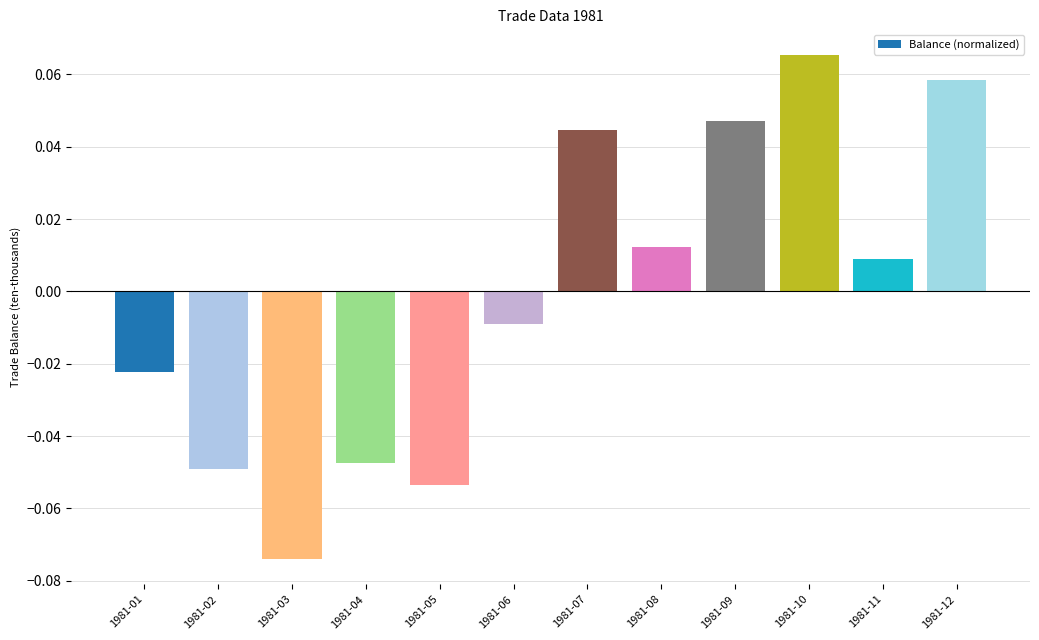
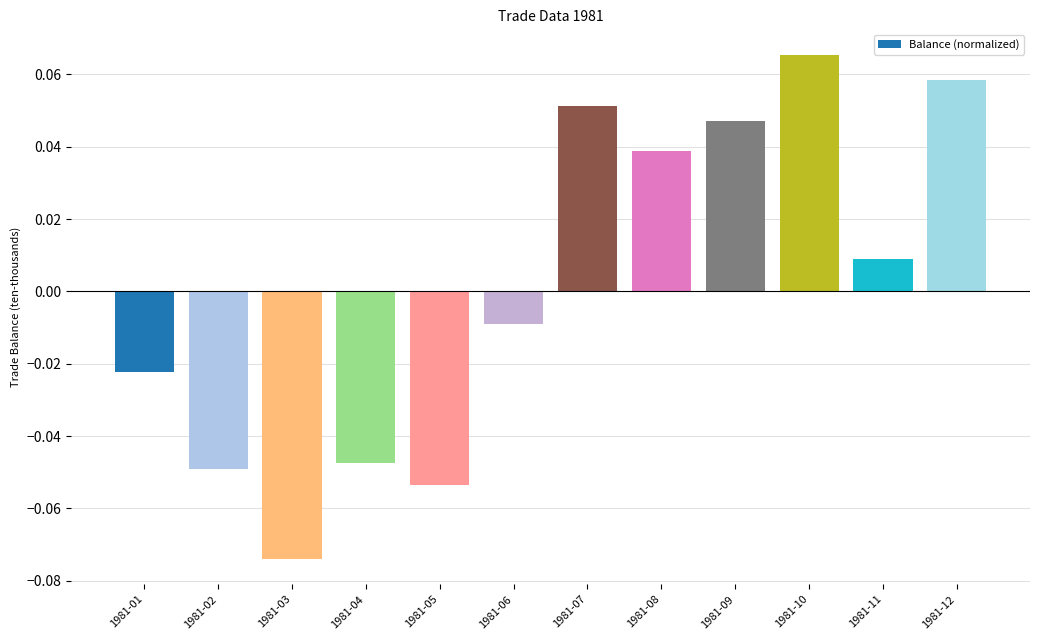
  {
    "1981-01": -0.022,
    "1981-02": -0.049,
    "1981-03": -0.074,
    "1981-04": -0.048,
    "1981-05": -0.054,
    "1981-06": -0.009,
-   "1981-07": 0.045,
-   "1981-08": 0.012,
+   "1981-07": 0.051,
+   "1981-08": 0.039,
    "1981-09": 0.047,
    "1981-10": 0.066,
    "1981-11": 0.009,
    "1981-12": 0.059
  }
